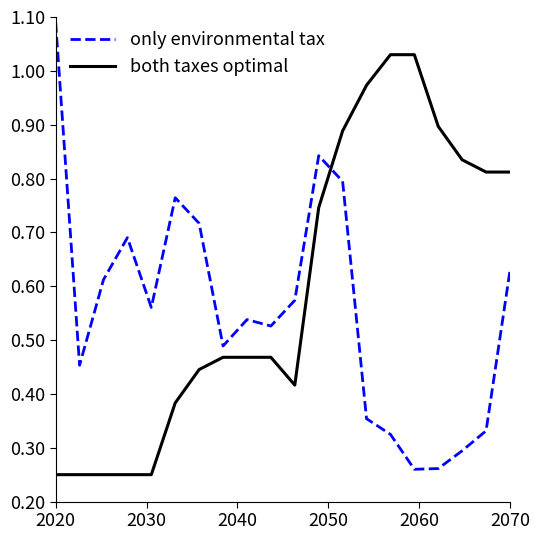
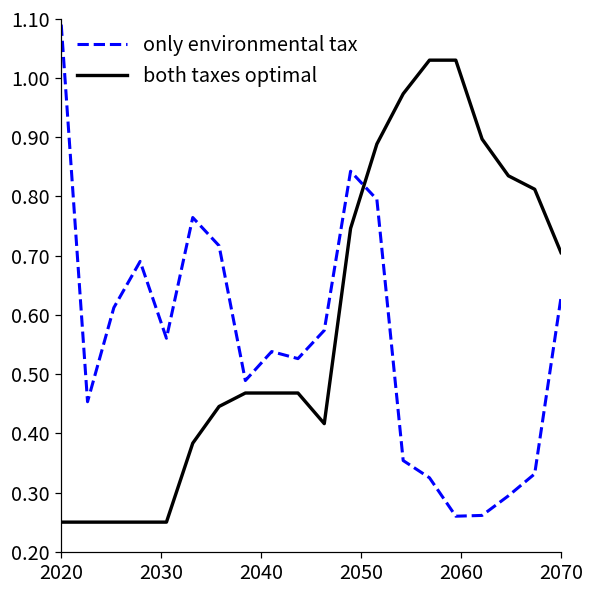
  {
    "only environmental tax": {
      "2020": 1.09,
      "2070": 0.63
    },
    "both taxes optimal": {
      "2020": 0.25,
-     "2070": 0.81
+     "2070": 0.71
    }
  }
